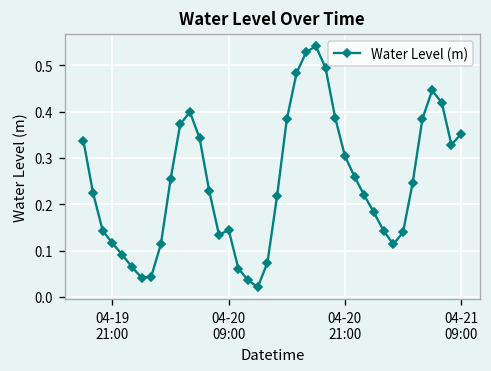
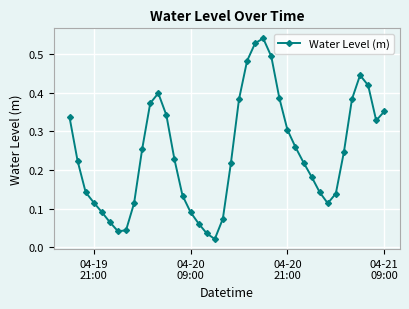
  {
    "04-19 21:00": 0.12,
-   "04-20 09:00": 0.14,
+   "04-20 09:00": 0.09,
    "04-20 21:00": 0.30,
    "04-21 09:00": 0.35
  }
